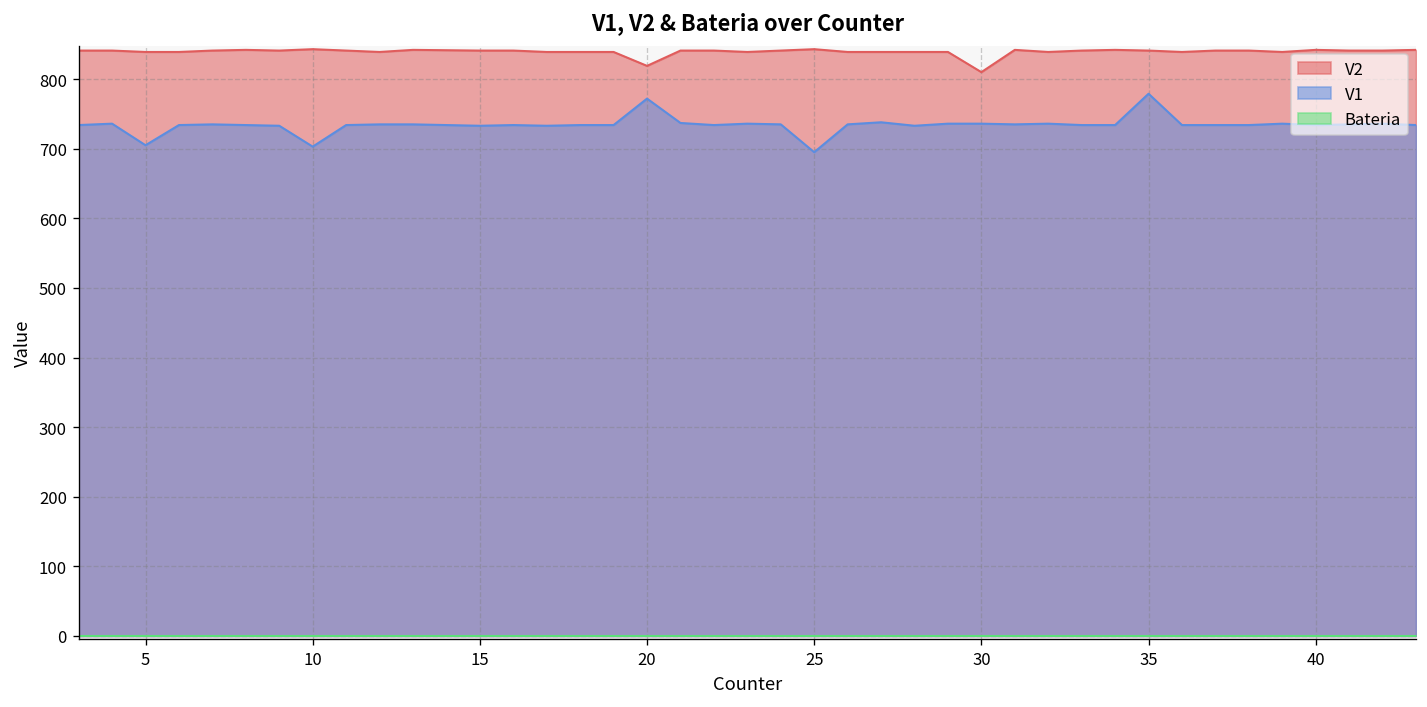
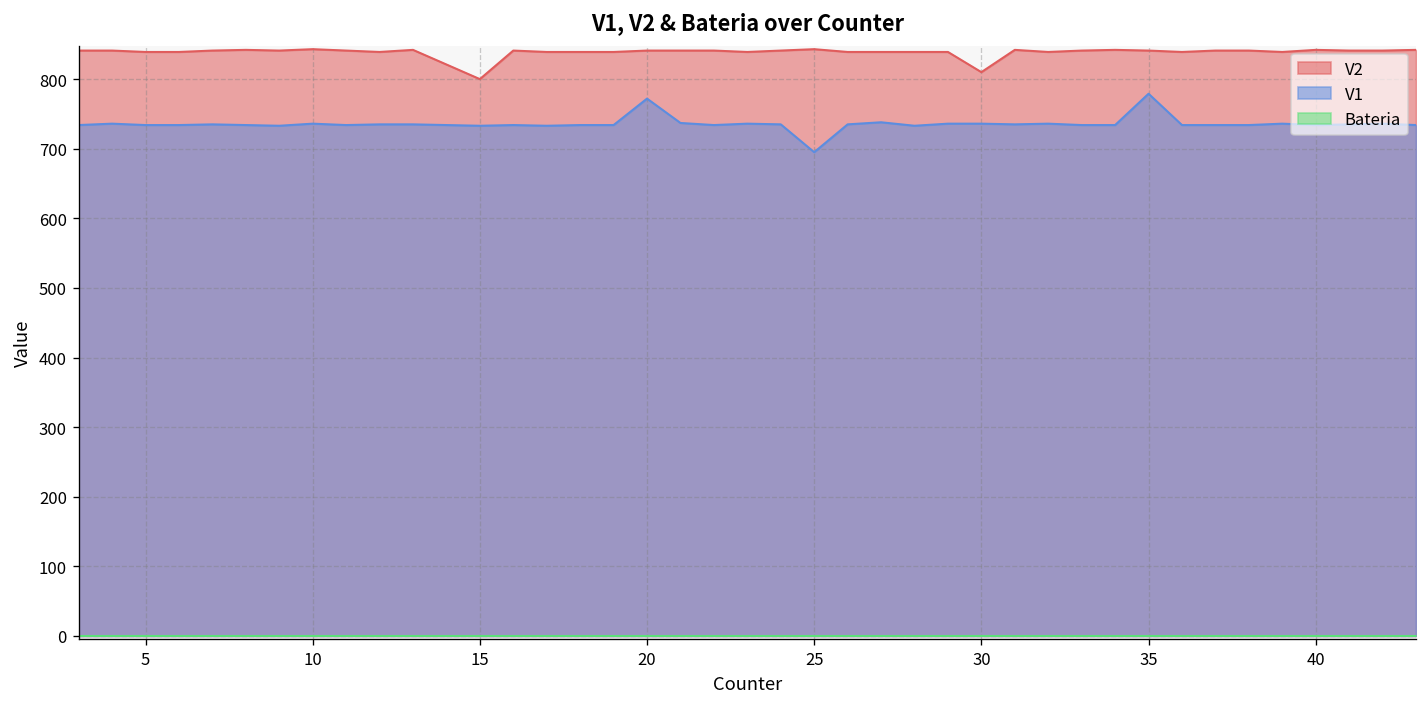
  {
    "V2": {
      "5": 840,
      "10": 840,
-     "15": 840,
-     "20": 820,
+     "15": 800,
+     "20": 840,
      "25": 840,
      "30": 810,
      "35": 840,
      "40": 840
    },
    "V1": {
-     "5": 710,
-     "10": 700,
+     "5": 730,
+     "10": 740,
      "15": 730,
      "20": 770,
      "25": 700,
      "30": 740,
      "35": 780
    },
    "Bateria": {
      "5": 0,
      "10": 0,
      "15": 0,
      "20": 0,
      "25": 0,
      "30": 0,
      "35": 0,
      "40": 0
    }
  }
